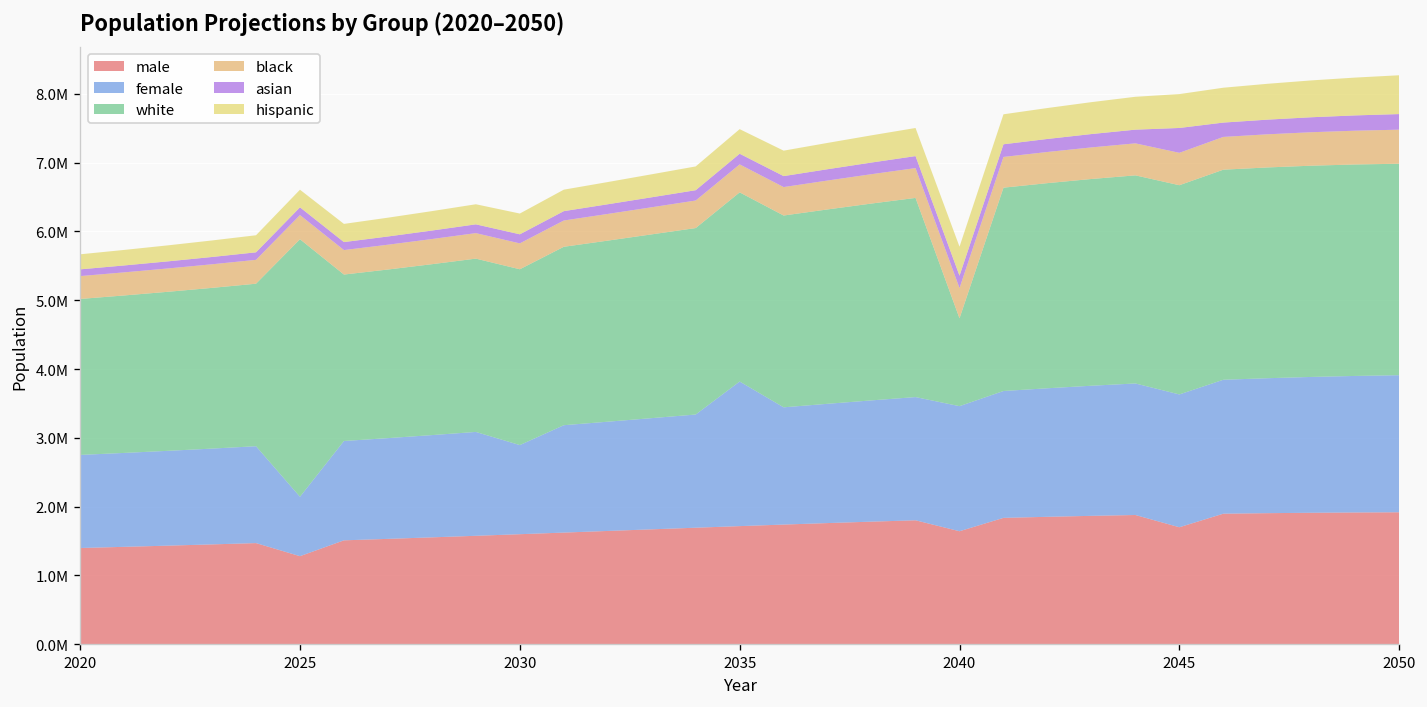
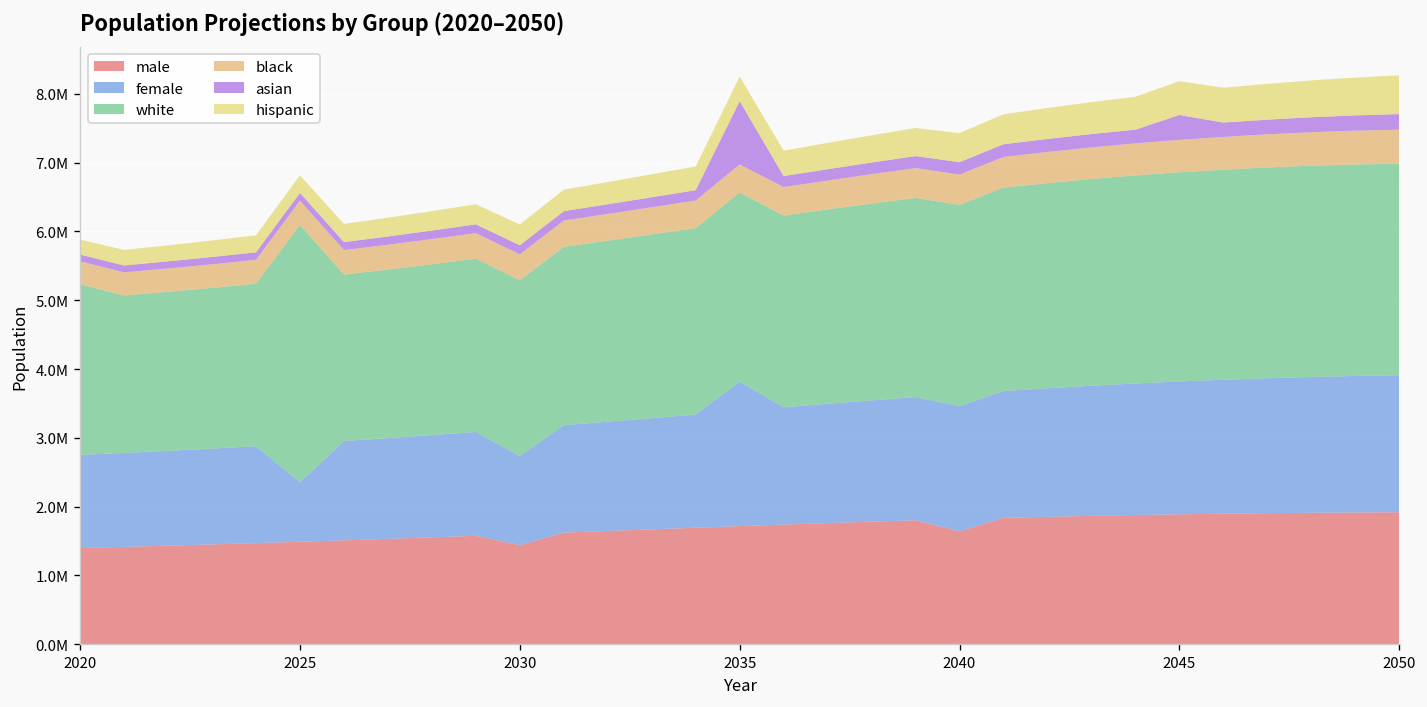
  {
    "male": {
      "2020": 1400000,
-     "2025": 1300000,
-     "2030": 1600000,
+     "2025": 1500000,
+     "2030": 1400000,
      "2035": 1700000,
      "2040": 1600000,
-     "2045": 1700000,
+     "2045": 1900000,
      "2050": 1900000
    },
    "female": {
      "2020": 1400000,
      "2025": 900000,
      "2030": 1300000,
      "2035": 2100000,
      "2040": 1800000,
      "2045": 1900000,
      "2050": 2000000
    },
    "white": {
-     "2020": 2300000,
+     "2020": 2500000,
      "2025": 3700000,
      "2030": 2600000,
      "2035": 2700000,
-     "2040": 1300000,
+     "2040": 2900000,
      "2045": 3000000,
      "2050": 3100000
    },
    "asian": {
      "2020": 100000,
      "2025": 100000,
      "2030": 100000,
-     "2035": 200000,
+     "2035": 900000,
      "2040": 200000,
      "2045": 400000,
      "2050": 200000
    }
  }
